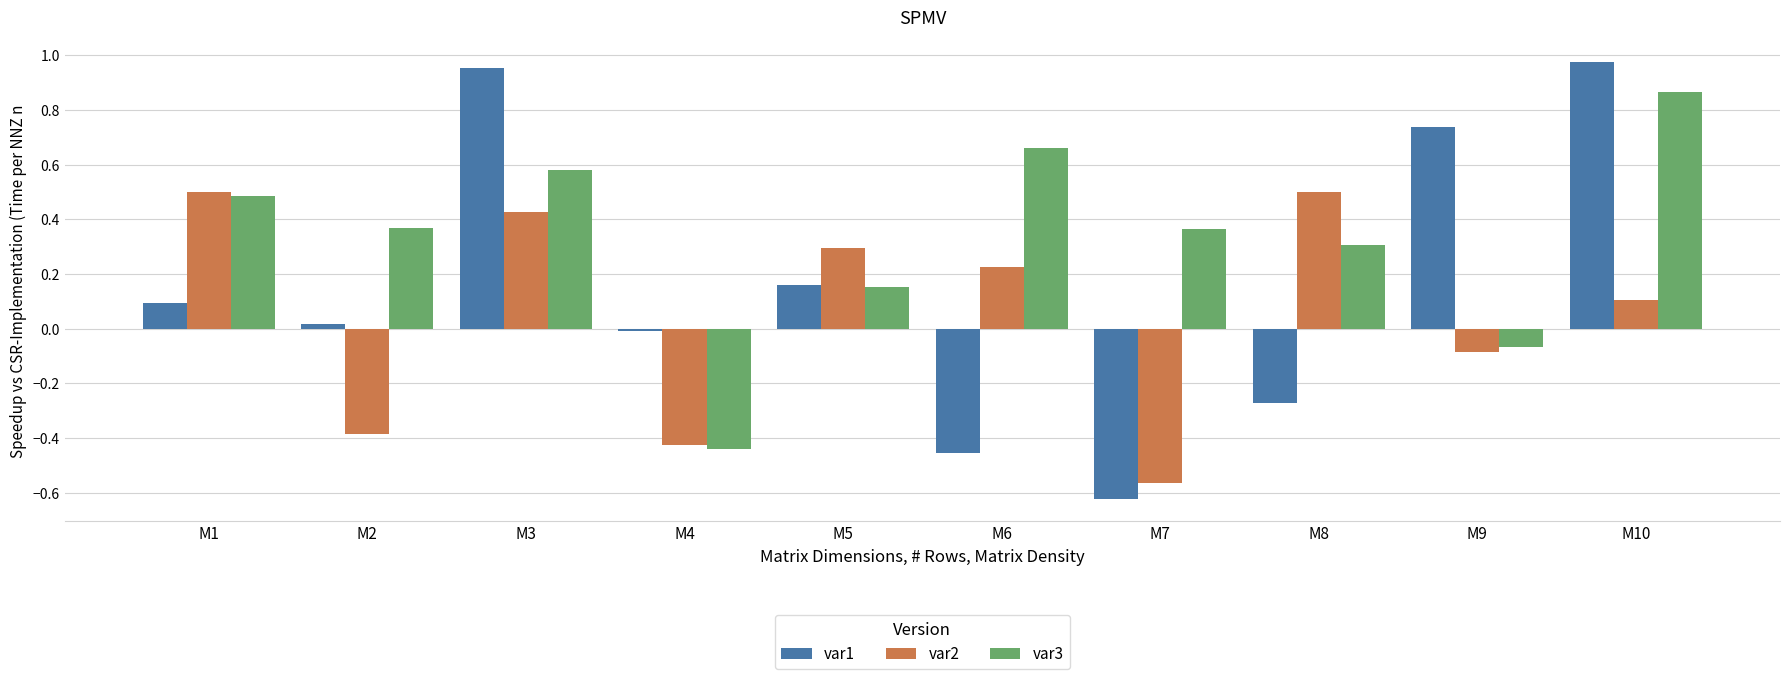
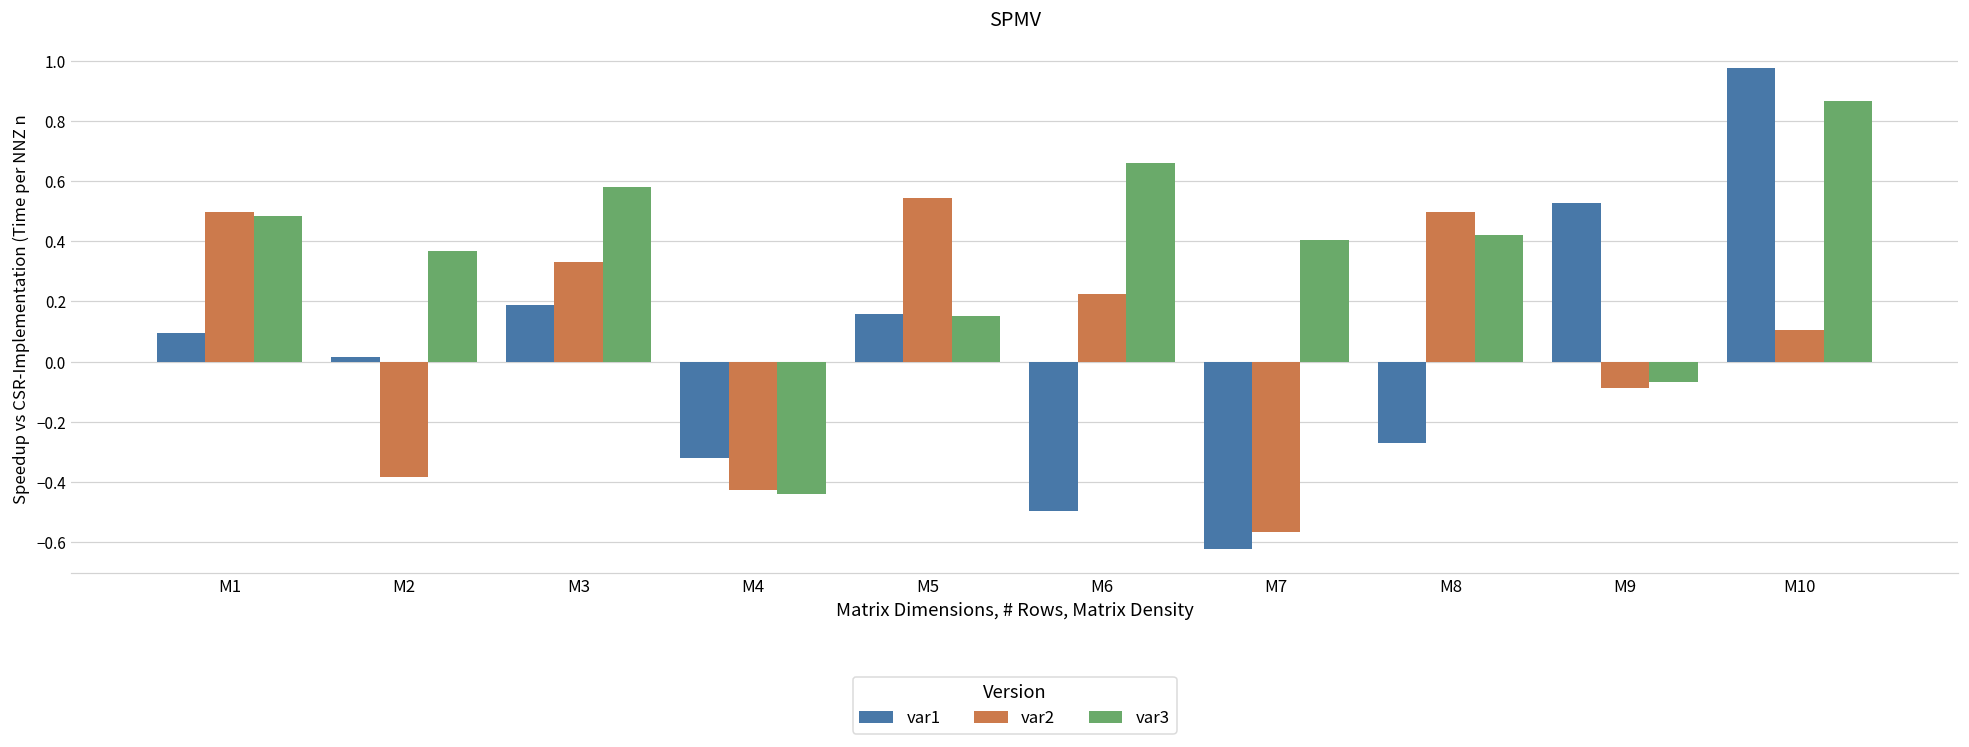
  {
    "var1": {
      "M1": 0.09,
      "M2": 0.02,
-     "M3": 0.95,
-     "M4": -0.01,
+     "M3": 0.19,
+     "M4": -0.32,
      "M5": 0.16,
-     "M6": -0.46,
+     "M6": -0.50,
      "M7": -0.62,
      "M8": -0.27,
-     "M9": 0.74,
+     "M9": 0.53,
      "M10": 0.98
    },
    "var2": {
      "M1": 0.50,
      "M2": -0.38,
-     "M3": 0.43,
+     "M3": 0.33,
      "M4": -0.43,
-     "M5": 0.29,
+     "M5": 0.54,
      "M6": 0.22,
      "M7": -0.57,
      "M8": 0.50,
      "M9": -0.09,
      "M10": 0.11
    },
    "var3": {
      "M1": 0.48,
      "M2": 0.37,
      "M3": 0.58,
      "M4": -0.44,
      "M5": 0.15,
      "M6": 0.66,
-     "M7": 0.36,
-     "M8": 0.31,
+     "M7": 0.40,
+     "M8": 0.42,
      "M9": -0.07,
      "M10": 0.87
    }
  }
